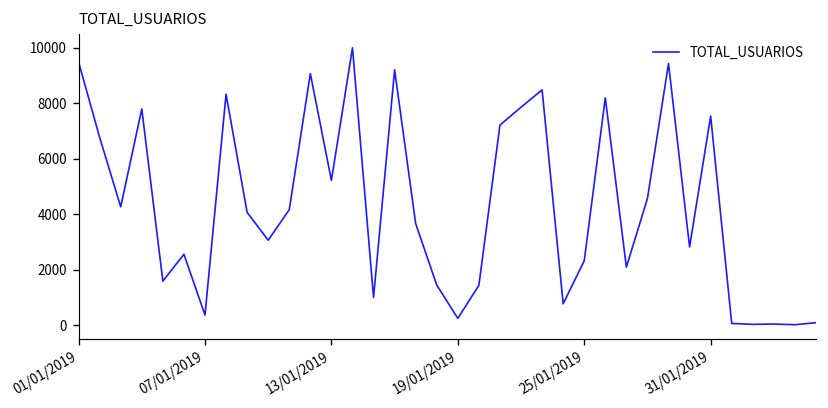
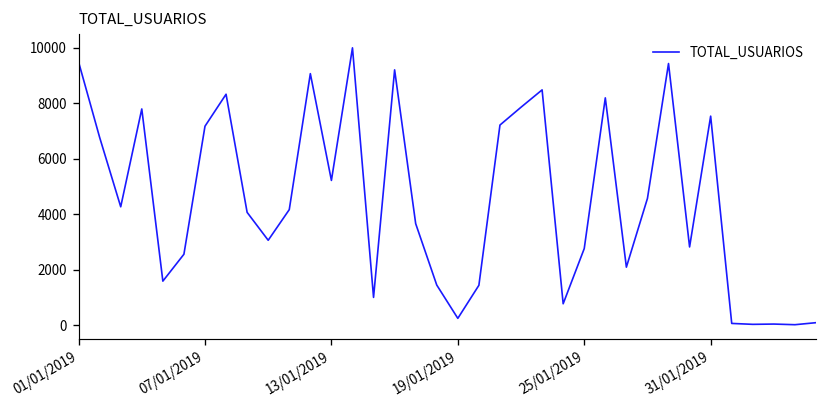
  {
    "01/01/2019": 9500,
-   "07/01/2019": 400,
+   "07/01/2019": 7200,
    "13/01/2019": 5200,
    "19/01/2019": 200,
-   "25/01/2019": 2300,
+   "25/01/2019": 2800,
    "31/01/2019": 7500
  }
